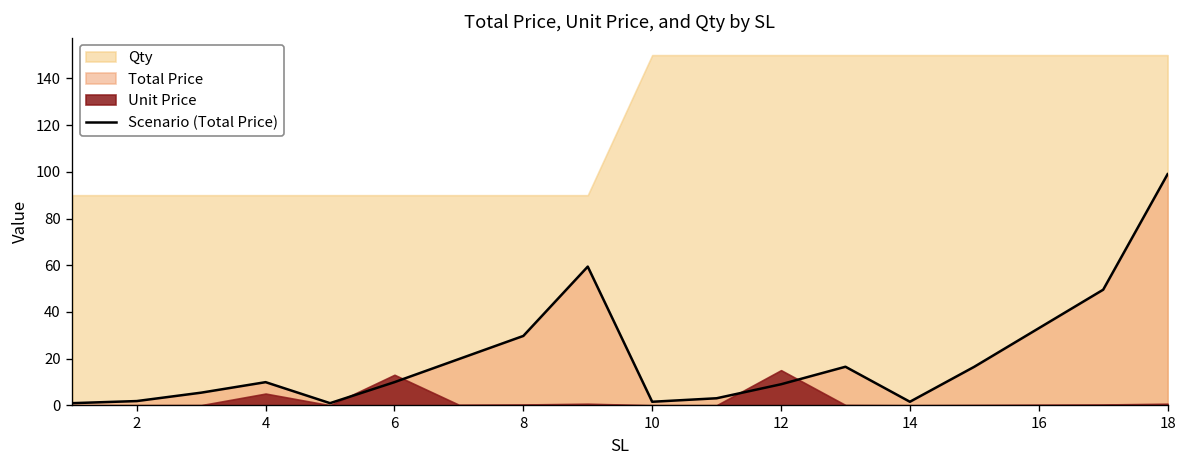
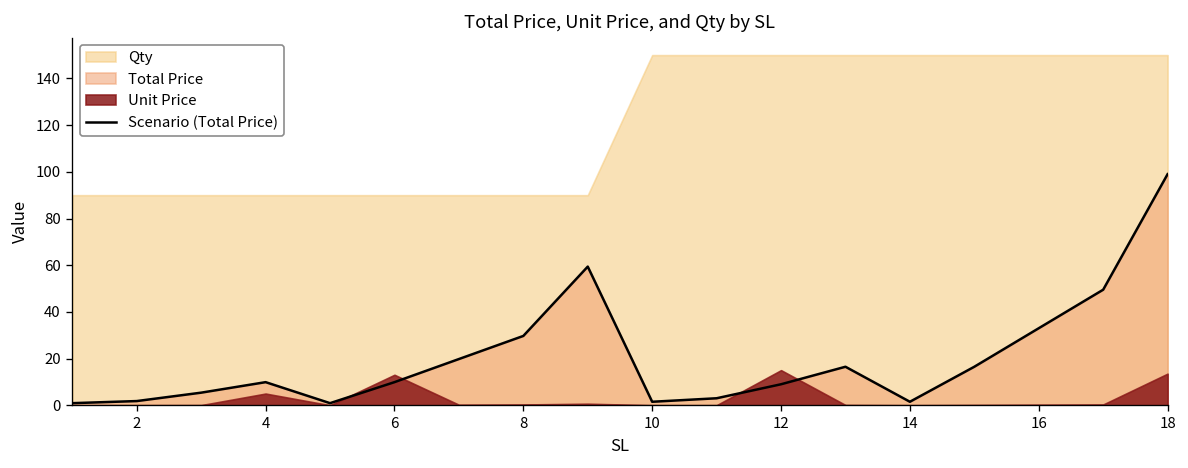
  {
    "Unit Price": {
      "4": 5,
      "6": 13,
      "12": 15,
-     "18": 1
+     "18": 14
    }
  }
